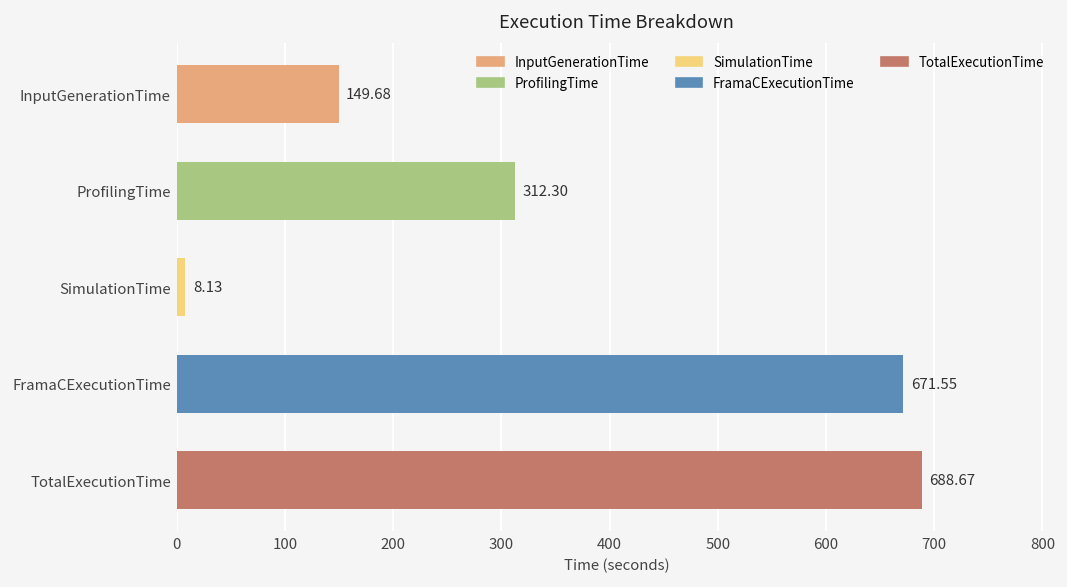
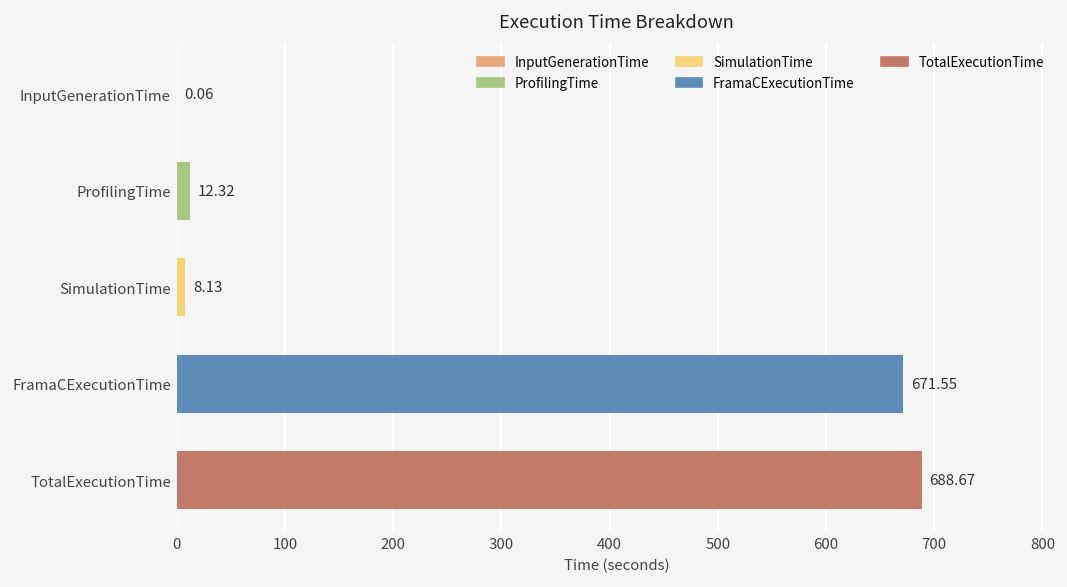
  {
-   "InputGenerationTime": 149.68,
-   "ProfilingTime": 312.30,
+   "InputGenerationTime": 0.06,
+   "ProfilingTime": 12.32,
    "SimulationTime": 8.13,
    "FramaCExecutionTime": 671.55,
    "TotalExecutionTime": 688.67
  }
